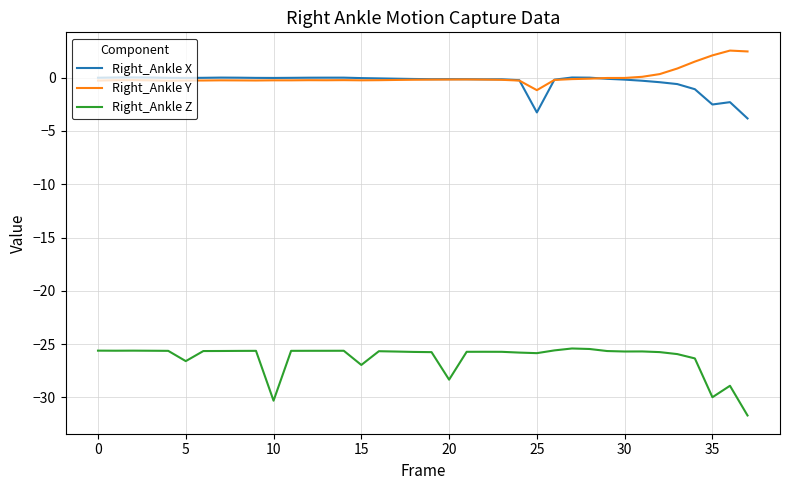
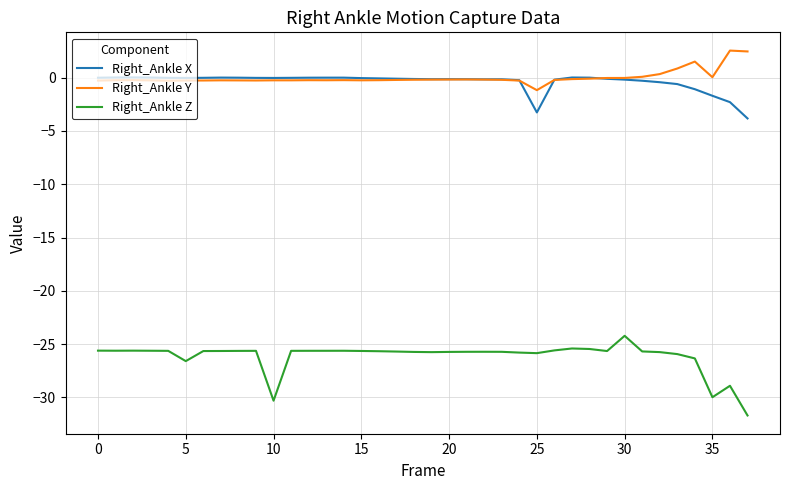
  {
    "Right_Ankle X": {
      "25": -3.3,
-     "35": -2.5
+     "35": -1.7
    },
    "Right_Ankle Y": {
      "25": -1.2,
-     "35": 2.1
+     "35": 0.0
    },
    "Right_Ankle Z": {
      "0": -25.6,
      "5": -26.6,
      "10": -30.3,
-     "15": -27.0,
-     "20": -28.3,
+     "15": -25.6,
+     "20": -25.7,
      "25": -25.8,
-     "30": -25.7,
+     "30": -24.2,
      "35": -30.0
    }
  }
